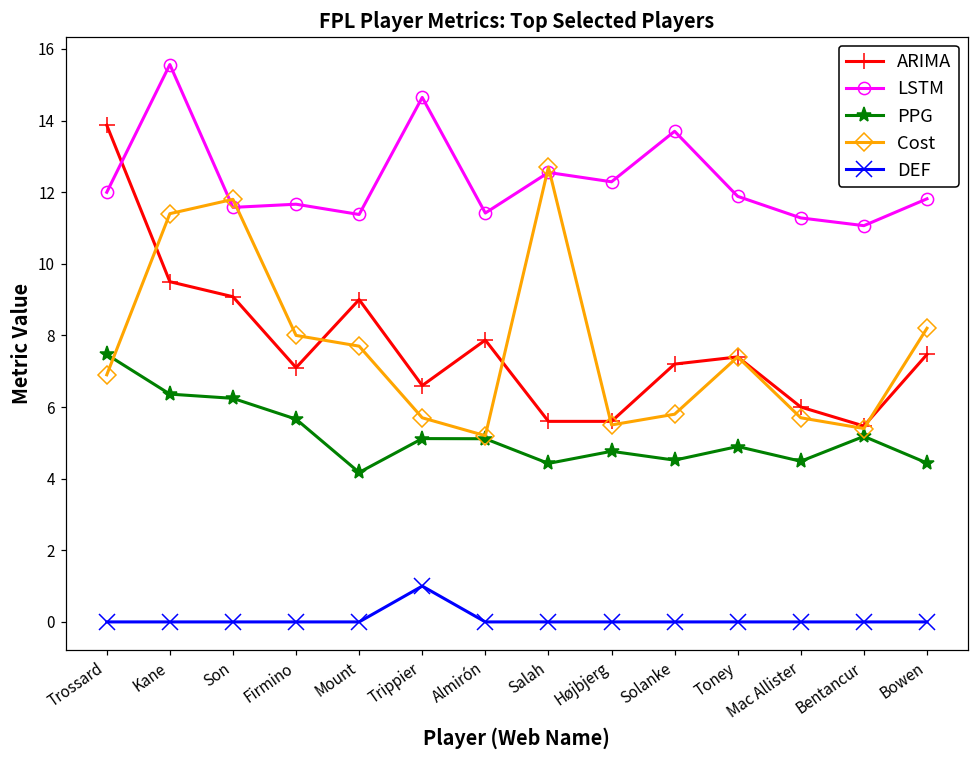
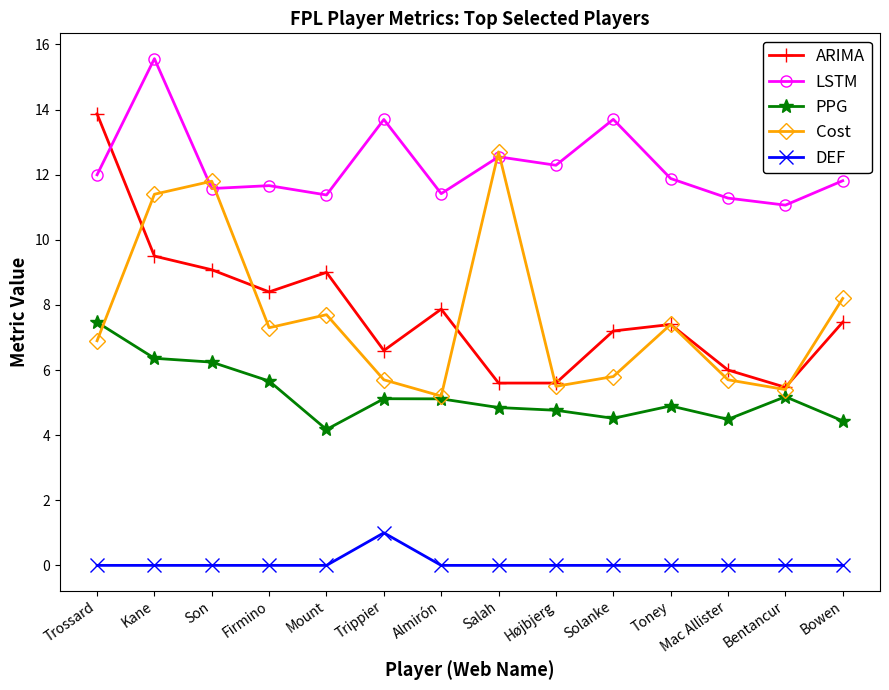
  {
    "ARIMA": {
      "Trossard": 13.9,
      "Kane": 9.5,
      "Son": 9.1,
-     "Firmino": 7.1,
+     "Firmino": 8.4,
      "Mount": 9.0,
      "Trippier": 6.6,
      "Almirón": 7.9,
      "Salah": 5.6,
      "Højbjerg": 5.6,
      "Solanke": 7.2,
      "Mac Allister": 6.0,
      "Bowen": 7.5
    },
    "LSTM": {
      "Trossard": 12.0,
      "Kane": 15.6,
      "Son": 11.6,
      "Firmino": 11.7,
      "Mount": 11.4,
-     "Trippier": 14.6,
+     "Trippier": 13.7,
      "Almirón": 11.4,
      "Salah": 12.6,
      "Højbjerg": 12.3,
      "Solanke": 13.7,
      "Toney": 11.9,
      "Mac Allister": 11.3,
      "Bentancur": 11.1,
      "Bowen": 11.8
    },
    "PPG": {
      "Trossard": 7.5,
      "Kane": 6.4,
      "Son": 6.2,
      "Firmino": 5.7,
      "Mount": 4.2,
      "Trippier": 5.1,
      "Almirón": 5.1,
-     "Salah": 4.4,
+     "Salah": 4.8,
      "Højbjerg": 4.8,
      "Solanke": 4.5,
      "Toney": 4.9,
      "Mac Allister": 4.5,
      "Bentancur": 5.2,
      "Bowen": 4.4
    },
    "Cost": {
      "Trossard": 6.9,
      "Kane": 11.4,
      "Son": 11.8,
-     "Firmino": 8.0,
+     "Firmino": 7.3,
      "Mount": 7.7,
      "Trippier": 5.7,
      "Almirón": 5.2,
      "Salah": 12.7,
      "Højbjerg": 5.5,
      "Solanke": 5.8,
      "Mac Allister": 5.7,
      "Bowen": 8.2
    },
    "DEF": {
      "Trossard": 0.0,
      "Kane": 0.0,
      "Son": 0.0,
      "Firmino": 0.0,
      "Mount": 0.0,
      "Trippier": 1.0,
      "Almirón": 0.0,
      "Salah": 0.0,
      "Højbjerg": 0.0,
      "Solanke": 0.0,
      "Toney": 0.0,
      "Mac Allister": 0.0,
      "Bentancur": 0.0,
      "Bowen": 0.0
    }
  }
